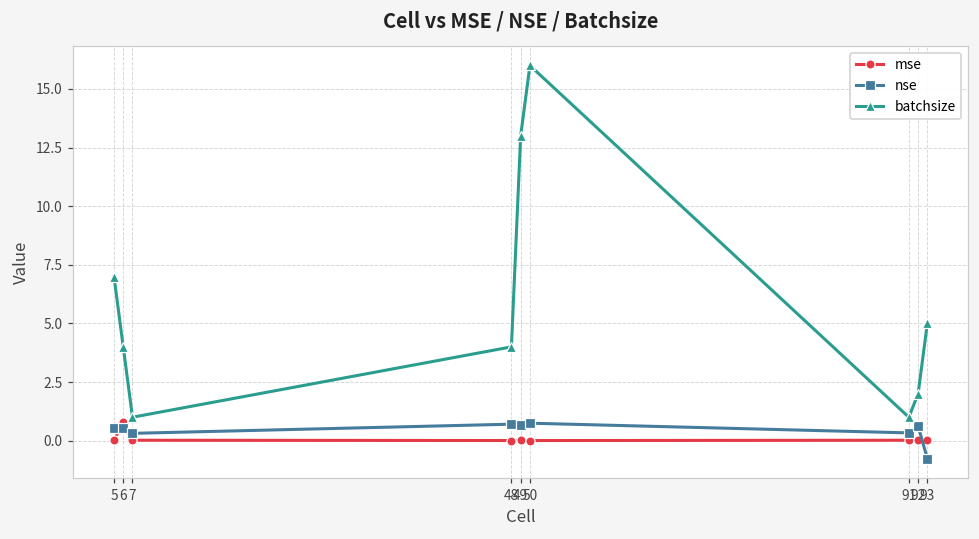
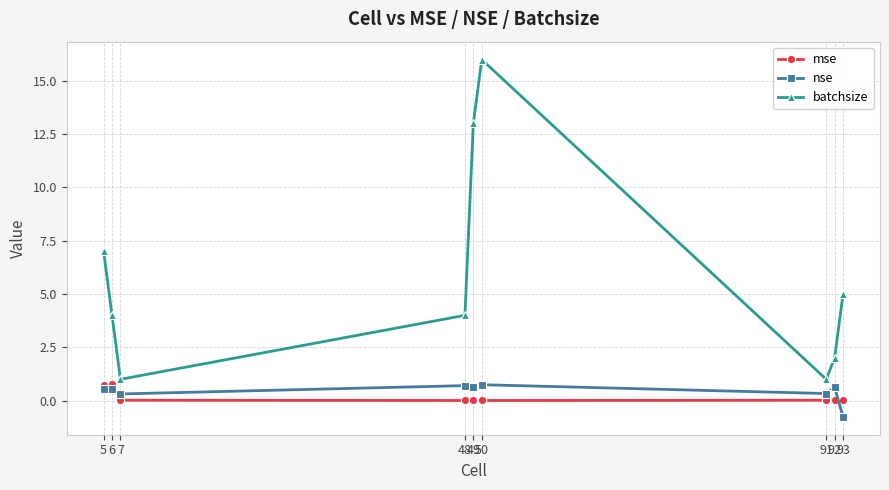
  {
    "mse": {
-     "5": 0.0,
+     "5": 0.7,
      "6": 0.8,
      "7": 0.0
    }
  }
